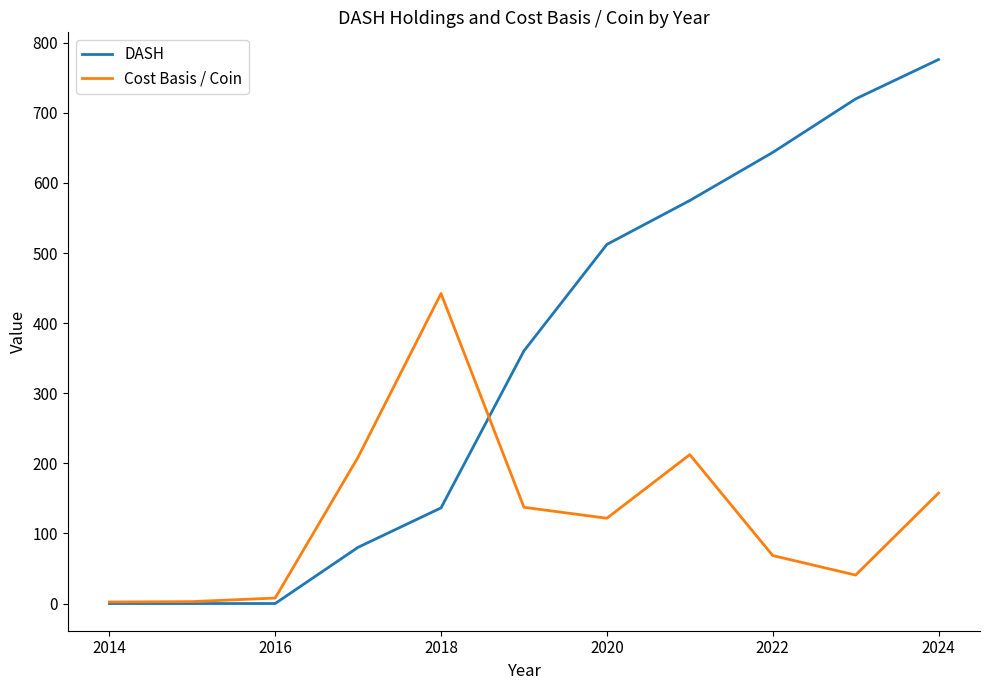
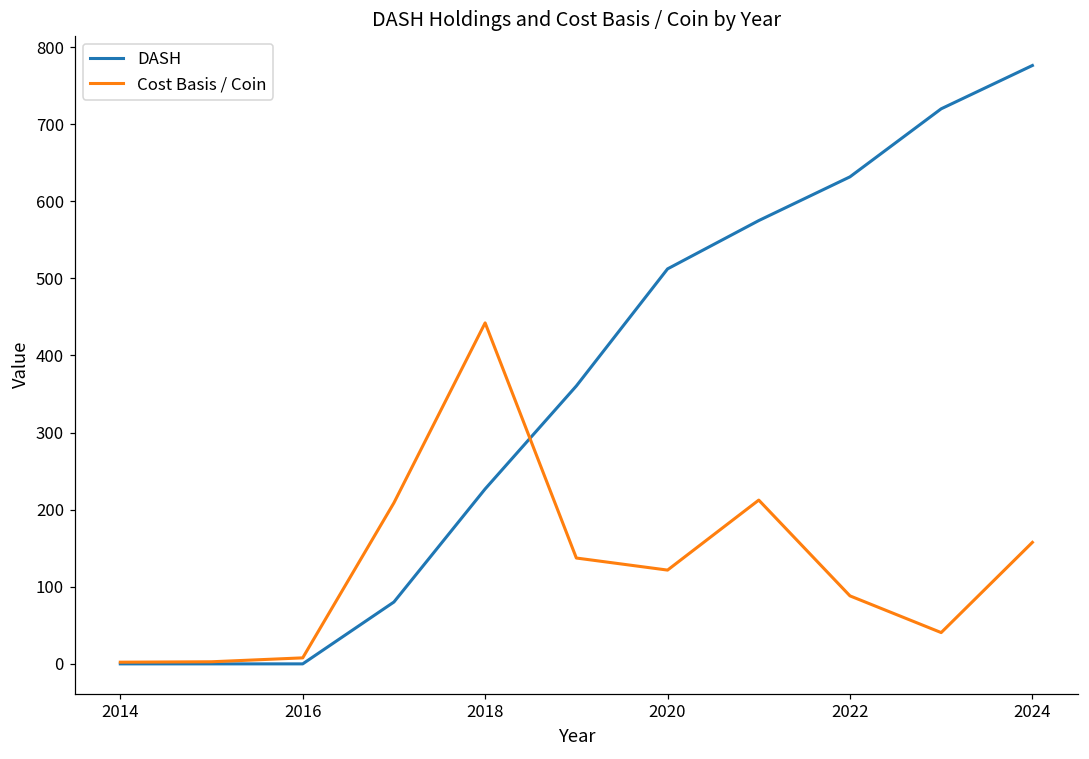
  {
    "DASH": {
      "2016": 0,
-     "2018": 140,
+     "2018": 230,
      "2020": 510,
-     "2022": 640,
+     "2022": 630,
      "2024": 780
    },
    "Cost Basis / Coin": {
      "2016": 10,
      "2018": 440,
      "2020": 120,
-     "2022": 70,
+     "2022": 90,
      "2024": 160
    }
  }
